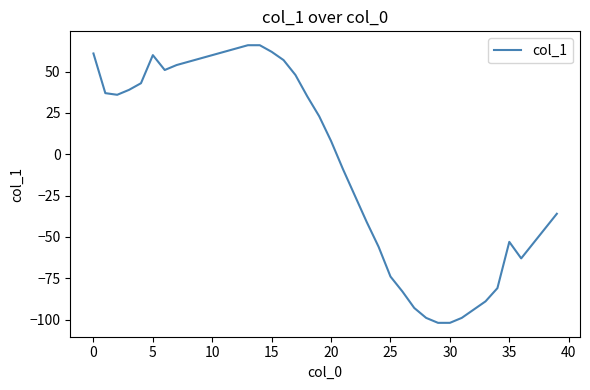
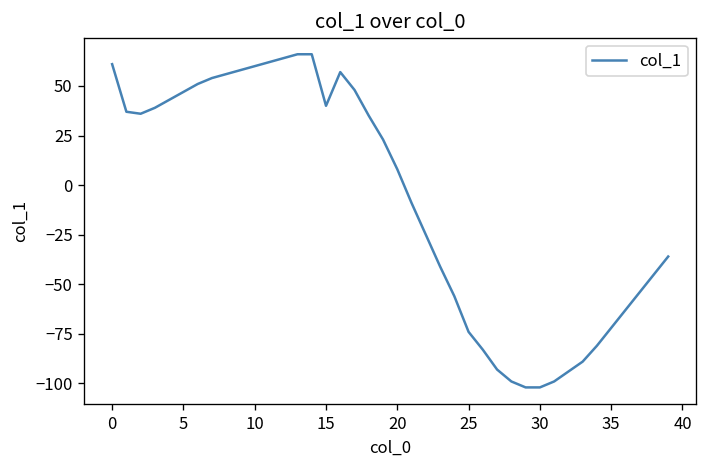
  {
    "0": 61,
-   "5": 60,
+   "5": 47,
    "10": 60,
-   "15": 62,
+   "15": 40,
    "20": 8,
    "25": -74,
    "30": -102,
-   "35": -53
+   "35": -72
  }
